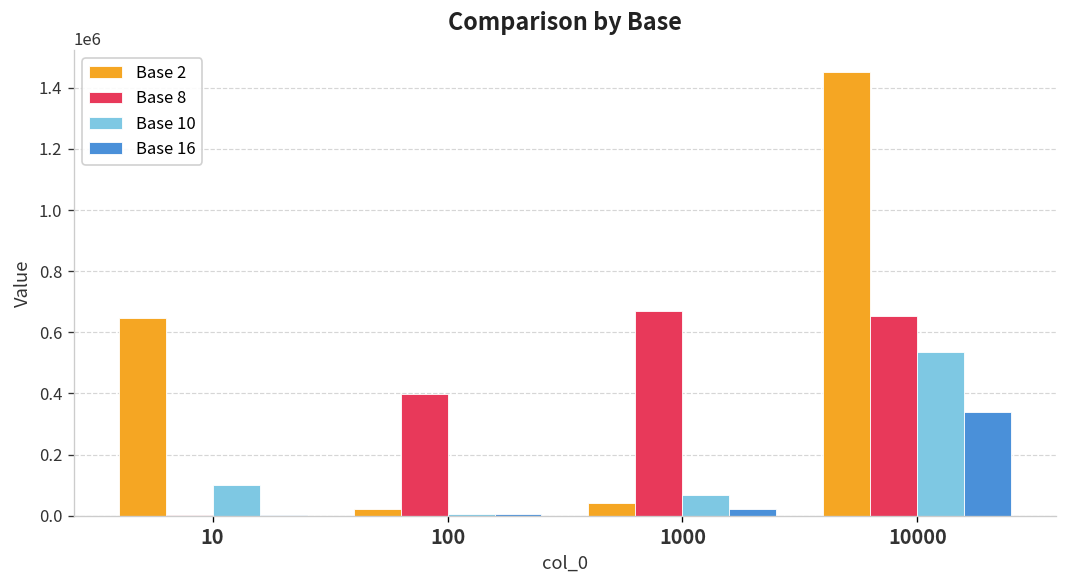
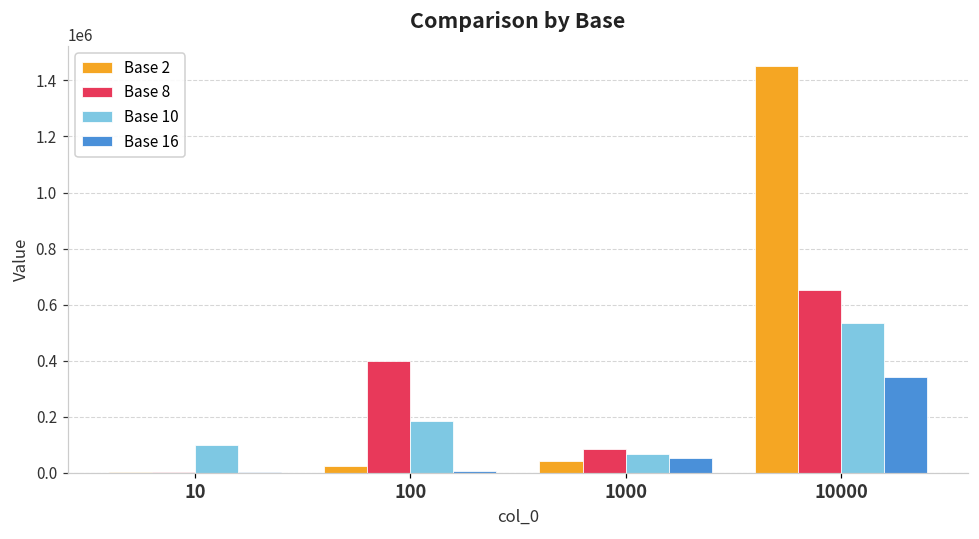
  {
    "Base 2": {
-     "10": 650000,
+     "10": 0,
      "100": 20000,
      "1000": 40000,
      "10000": 1450000
    },
    "Base 8": {
      "100": 400000,
-     "1000": 670000,
+     "1000": 80000,
      "10000": 650000
    },
    "Base 10": {
      "10": 100000,
-     "100": 10000,
+     "100": 190000,
      "1000": 70000,
      "10000": 530000
    },
    "Base 16": {
-     "1000": 20000,
+     "1000": 50000,
      "10000": 340000
    }
  }
